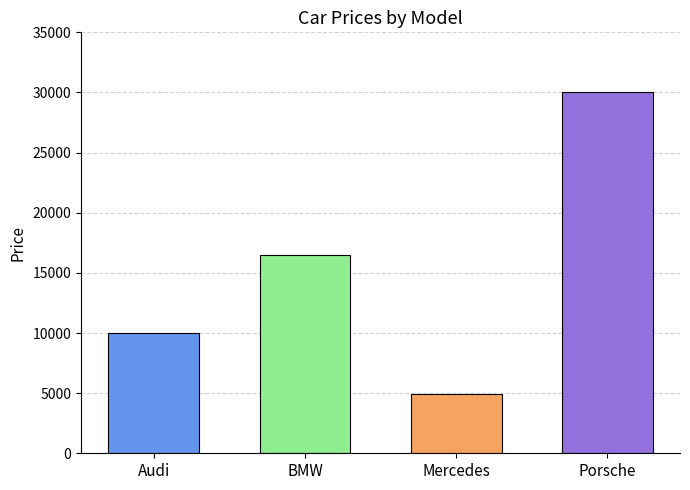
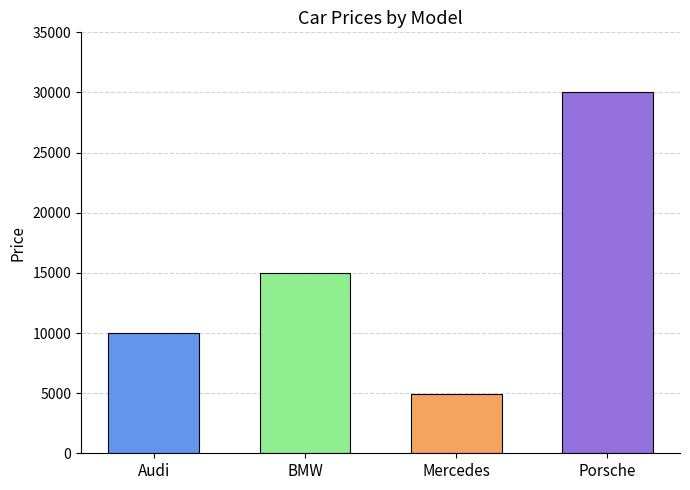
  {
    "Audi": 10000,
-   "BMW": 16500,
+   "BMW": 15000,
    "Mercedes": 4900,
    "Porsche": 30000
  }
